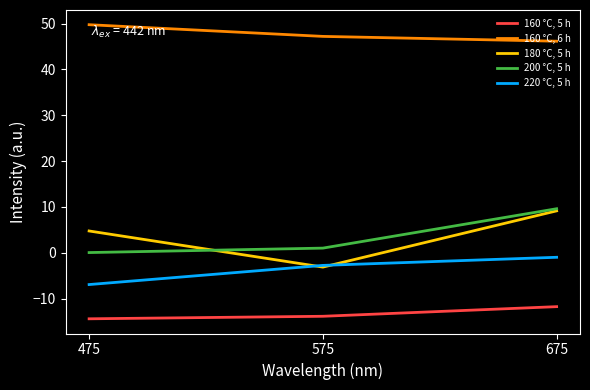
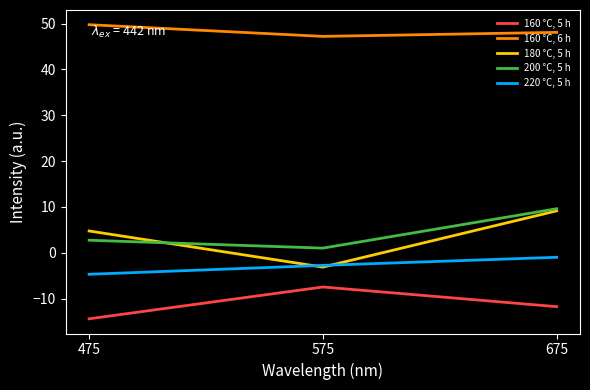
  {
    "160 °C, 5 h": {
      "475": -14,
-     "575": -14,
+     "575": -7,
      "675": -12
    },
    "160 °C, 6 h": {
      "475": 50,
      "575": 47,
-     "675": 46
+     "675": 48
    },
    "180 °C, 5 h": {
      "475": 5
    },
    "200 °C, 5 h": {
-     "475": 0,
+     "475": 3,
      "575": 1
    },
    "220 °C, 5 h": {
-     "475": -7,
+     "475": -5,
      "675": -1
    }
  }
